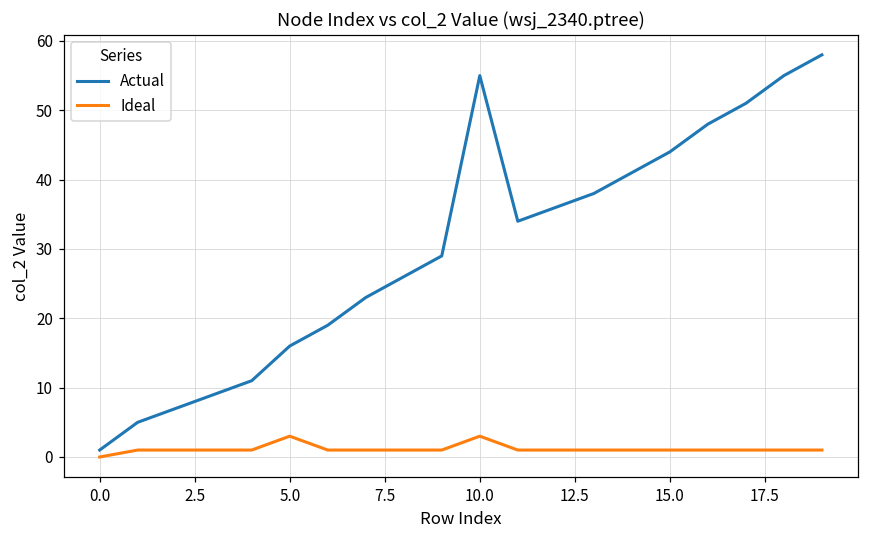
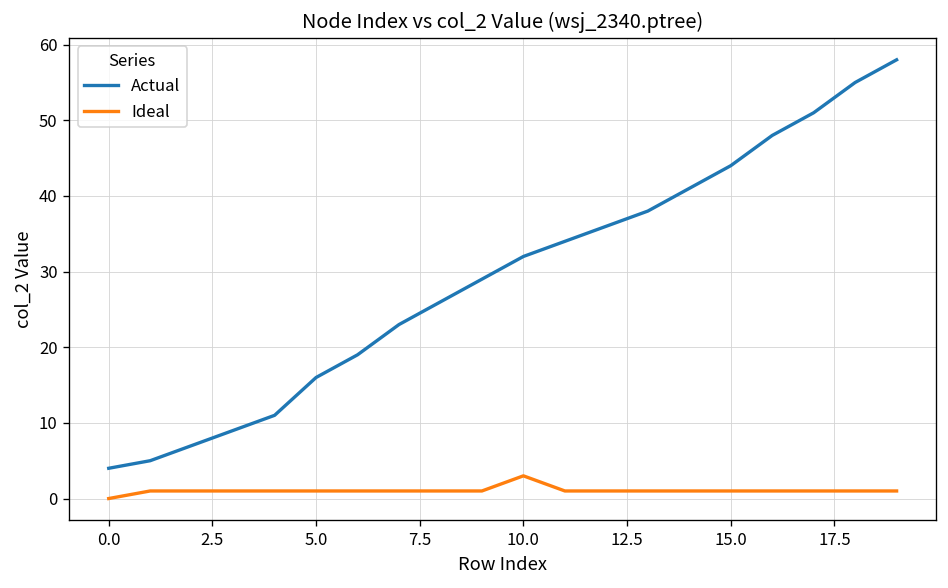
  {
    "Actual": {
-     "0.0": 1,
+     "0.0": 4,
      "5.0": 16,
-     "10.0": 55,
+     "10.0": 32,
      "15.0": 44
    },
    "Ideal": {
      "0.0": 0,
-     "5.0": 3,
+     "5.0": 1,
      "10.0": 3,
      "15.0": 1
    }
  }
